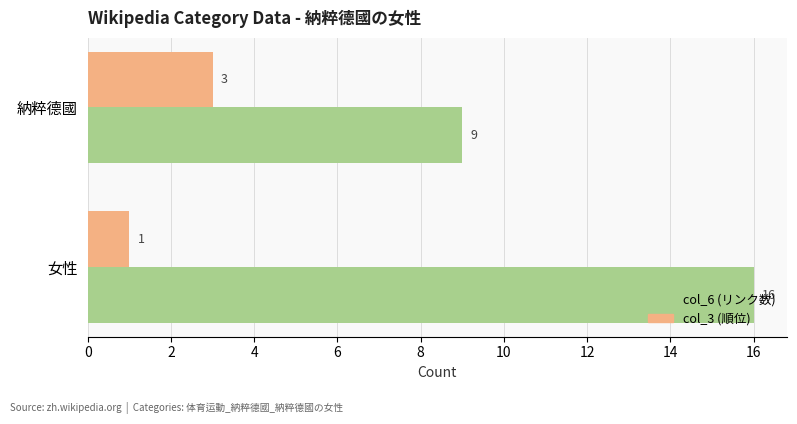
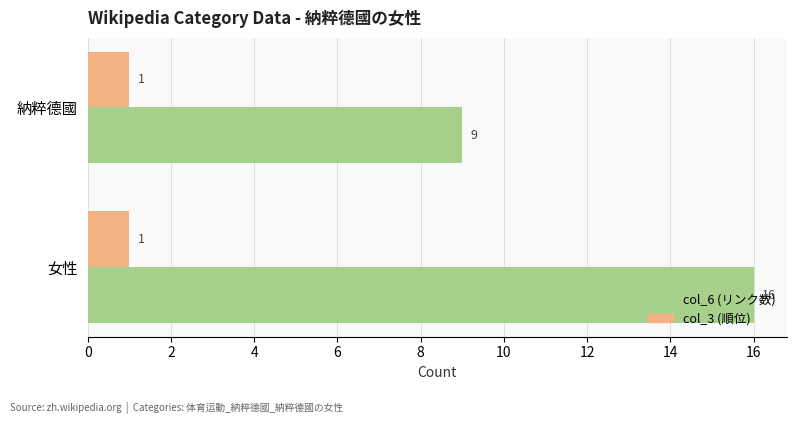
  {
    "col_6 (リンク数)": {
      "納粹德國": 9,
      "女性": 16
    },
    "col_3 (順位)": {
-     "納粹德國": 3,
+     "納粹德國": 1,
      "女性": 1
    }
  }
